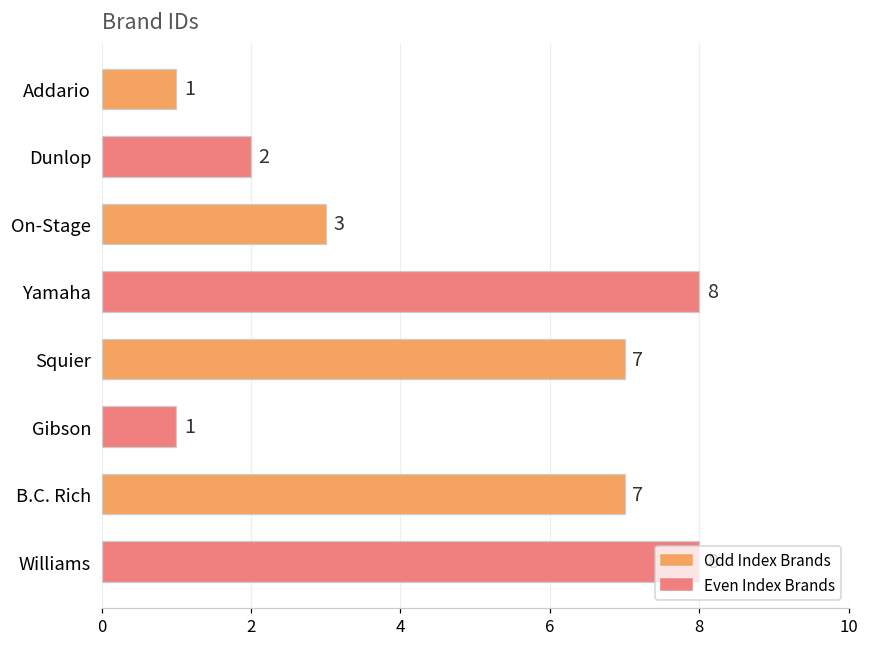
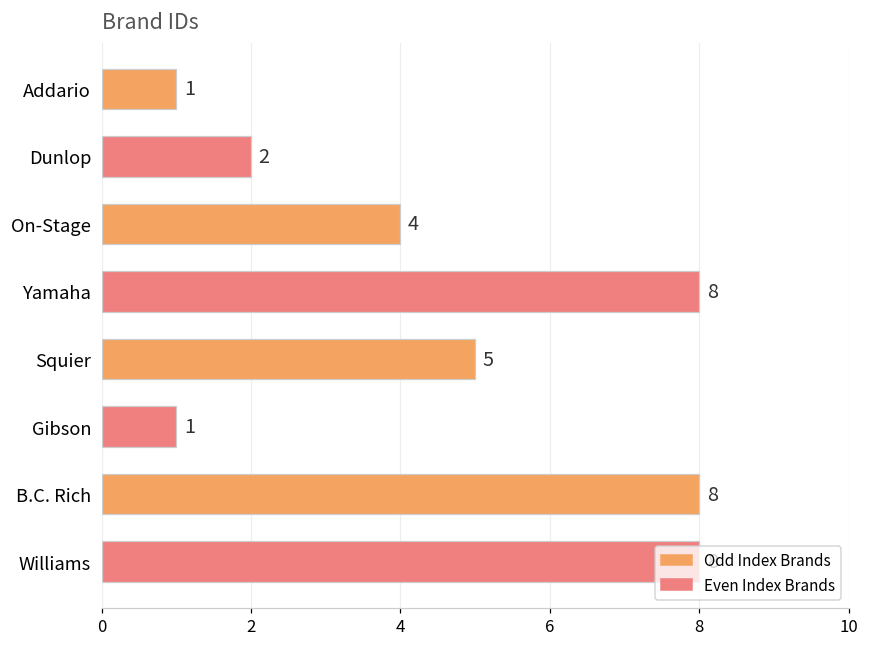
  {
    "Addario": 1,
    "Dunlop": 2,
-   "On-Stage": 3,
+   "On-Stage": 4,
    "Yamaha": 8,
-   "Squier": 7,
+   "Squier": 5,
    "Gibson": 1,
-   "B.C. Rich": 7
+   "B.C. Rich": 8
  }
